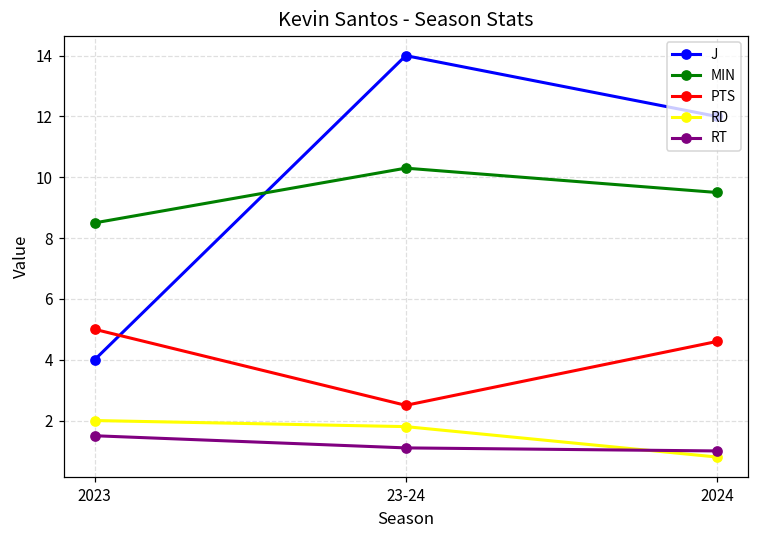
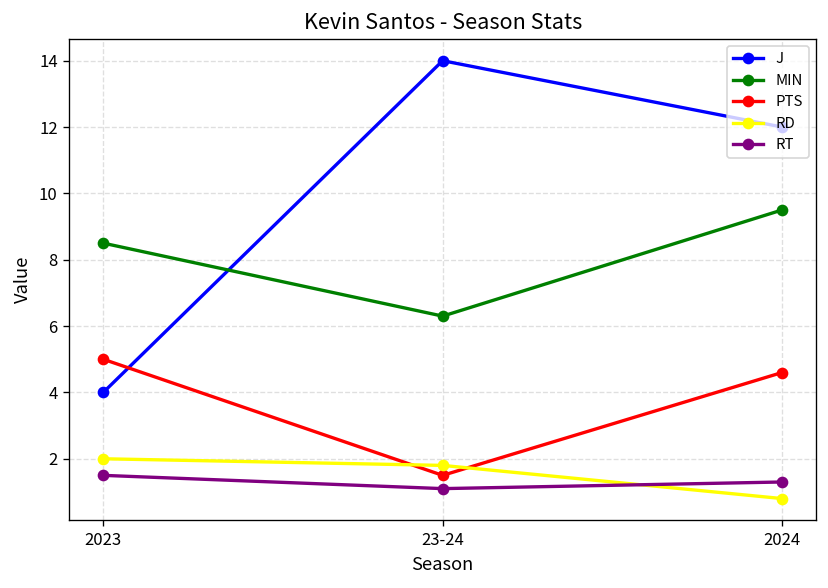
  {
    "J": {
      "2023": 4.0,
      "23-24": 14.0
    },
    "MIN": {
      "2023": 8.5,
-     "23-24": 10.3,
+     "23-24": 6.3,
      "2024": 9.5
    },
    "PTS": {
      "2023": 5.0,
-     "23-24": 2.5,
+     "23-24": 1.5,
      "2024": 4.6
    },
    "RD": {
      "2023": 2.0,
      "23-24": 1.8,
      "2024": 0.8
    },
    "RT": {
      "2023": 1.5,
      "23-24": 1.1,
-     "2024": 1.0
+     "2024": 1.3
    }
  }
